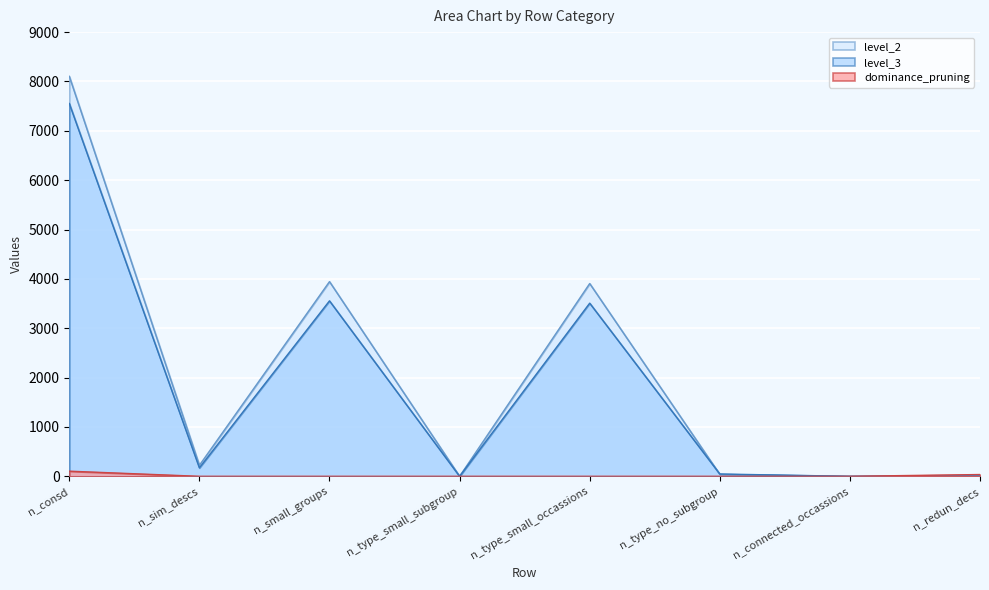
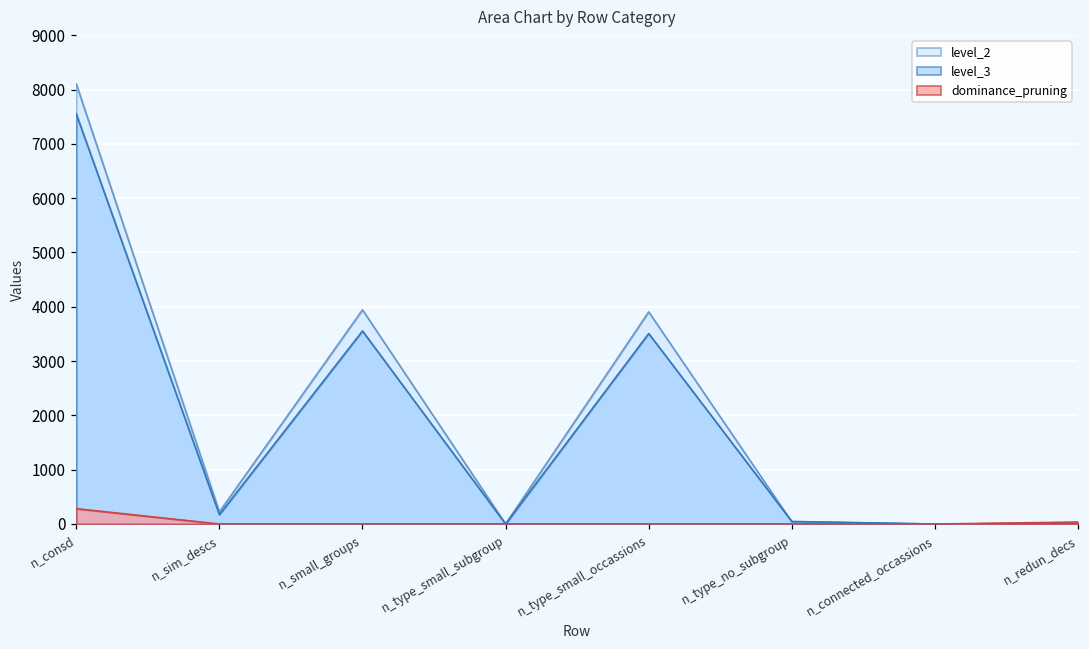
  {
    "dominance_pruning": {
-     "n_consd": 100,
+     "n_consd": 300,
      "n_sim_descs": 0,
      "n_small_groups": 0,
      "n_type_small_occassions": 0
    }
  }
